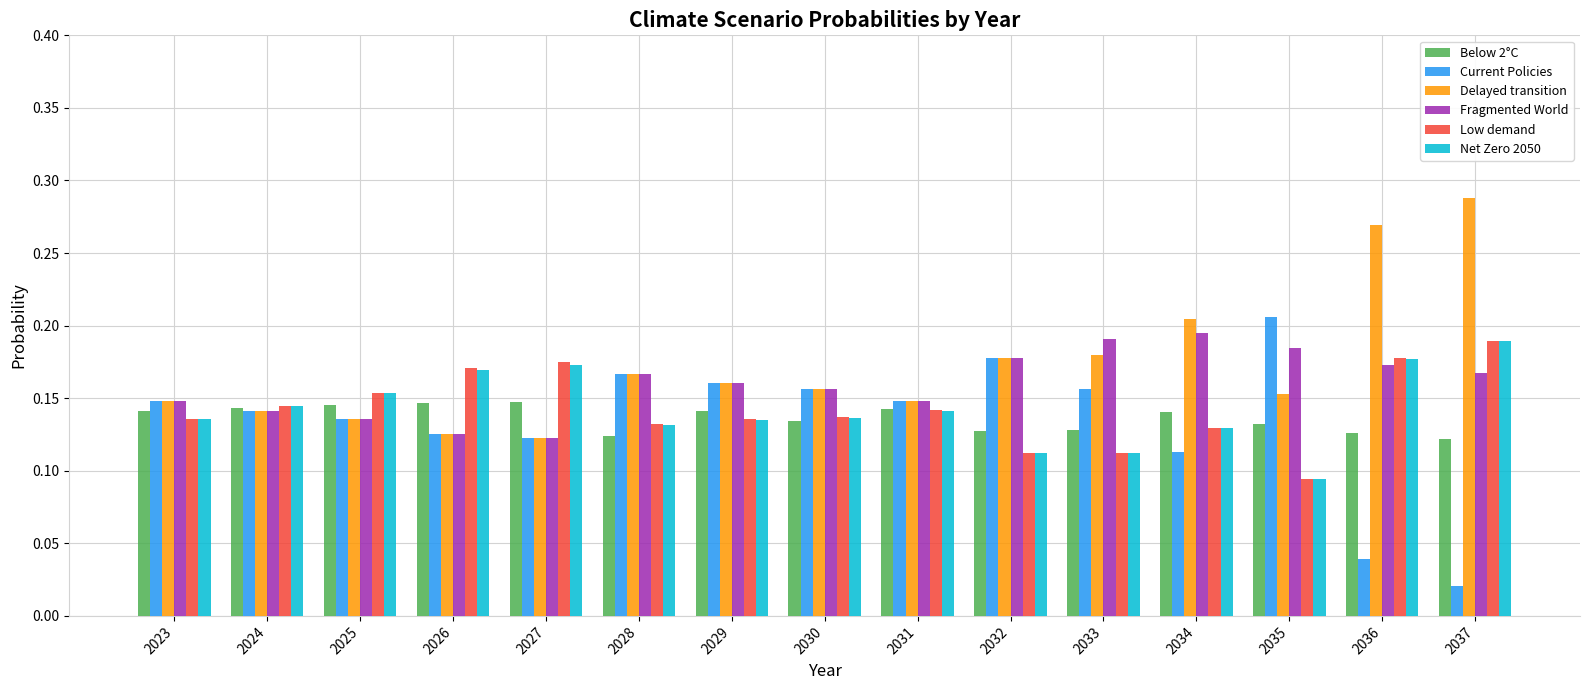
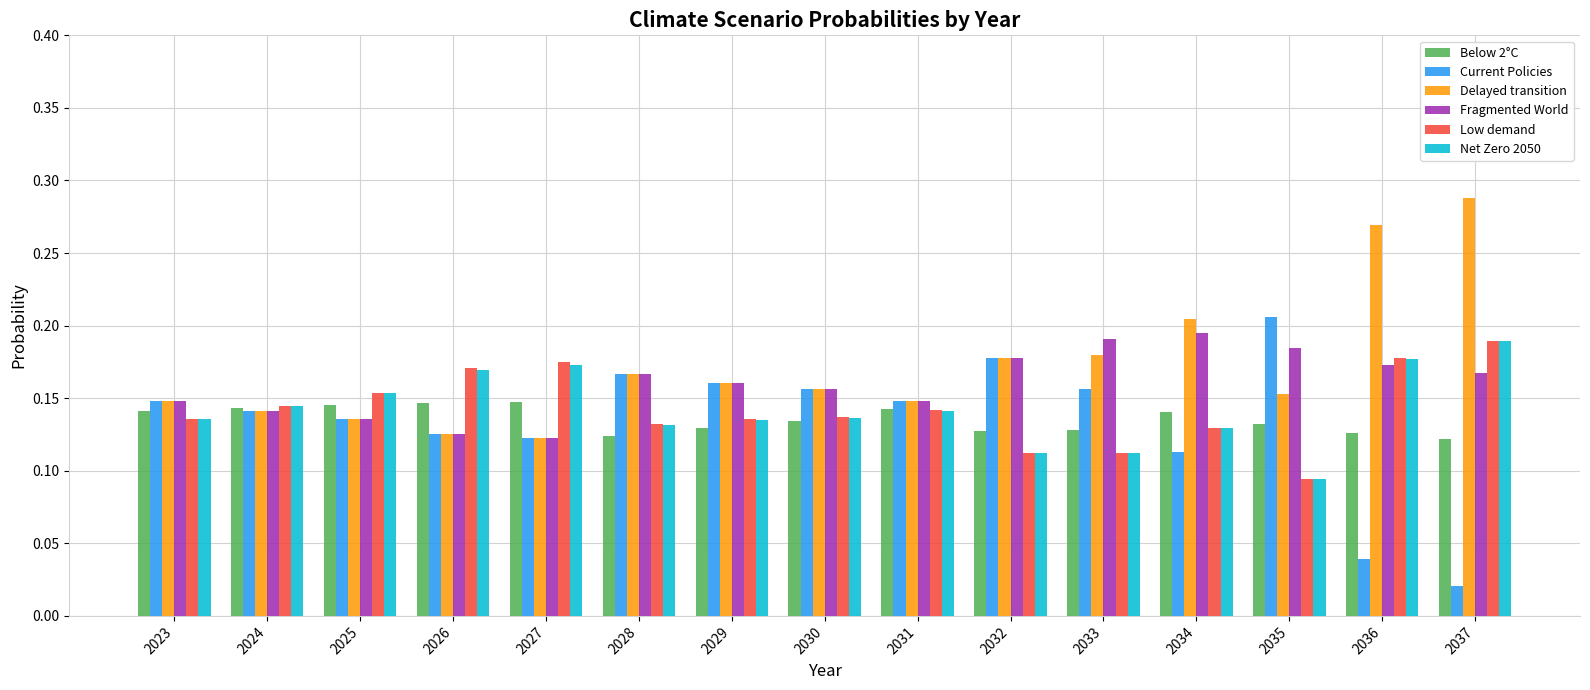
  {
    "Below 2°C": {
      "2023": 0.141,
      "2024": 0.143,
      "2025": 0.145,
      "2026": 0.147,
      "2027": 0.148,
      "2028": 0.124,
-     "2029": 0.141,
+     "2029": 0.129,
      "2030": 0.135,
      "2031": 0.143,
      "2032": 0.127,
      "2033": 0.128,
      "2034": 0.140,
      "2035": 0.132,
      "2036": 0.126,
      "2037": 0.122
    },
    "Delayed transition": {
      "2023": 0.148,
      "2024": 0.141,
      "2025": 0.136,
      "2026": 0.125,
      "2027": 0.123,
      "2028": 0.167,
      "2029": 0.161,
      "2030": 0.156,
      "2031": 0.148,
      "2032": 0.178,
      "2033": 0.179,
      "2034": 0.204,
      "2035": 0.153,
      "2036": 0.270,
      "2037": 0.288
    },
    "Fragmented World": {
      "2023": 0.148,
      "2024": 0.141,
      "2025": 0.136,
      "2026": 0.125,
      "2027": 0.123,
      "2028": 0.167,
      "2029": 0.161,
      "2030": 0.156,
      "2031": 0.148,
      "2032": 0.178,
      "2033": 0.191,
      "2034": 0.195,
      "2035": 0.185,
      "2036": 0.173,
      "2037": 0.167
    },
    "Low demand": {
      "2023": 0.135,
      "2024": 0.145,
      "2025": 0.154,
      "2026": 0.171,
      "2027": 0.175,
      "2028": 0.132,
      "2029": 0.136,
      "2030": 0.137,
      "2031": 0.142,
      "2032": 0.112,
      "2033": 0.112,
      "2034": 0.129,
      "2035": 0.094,
      "2036": 0.177,
      "2037": 0.189
    }
  }
